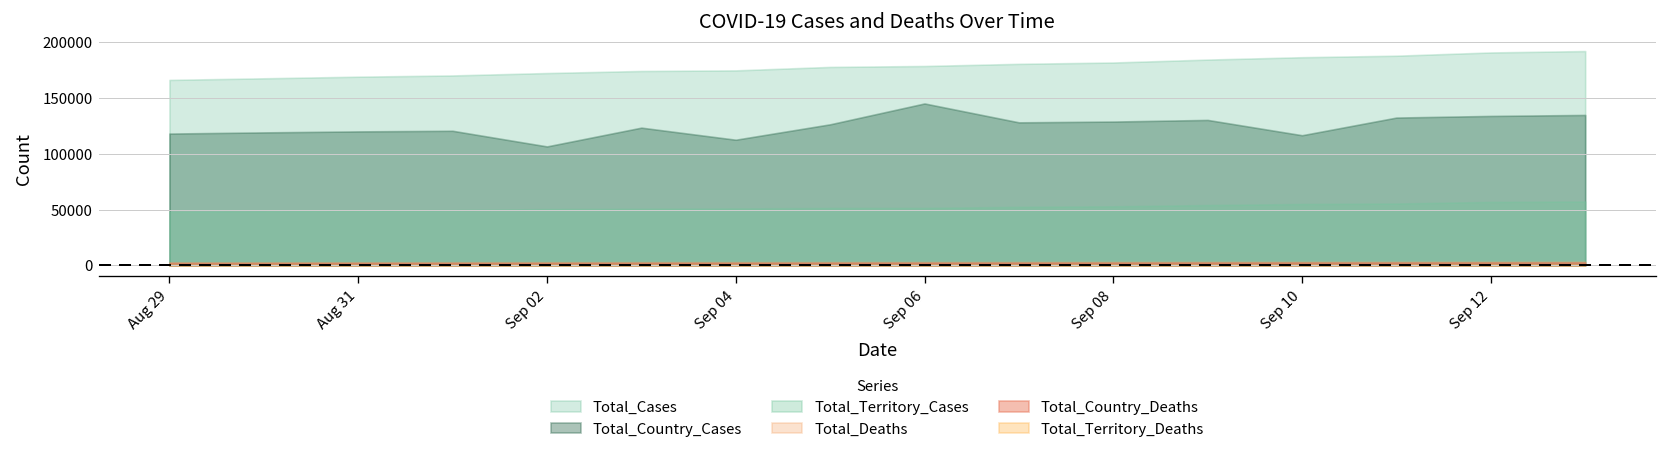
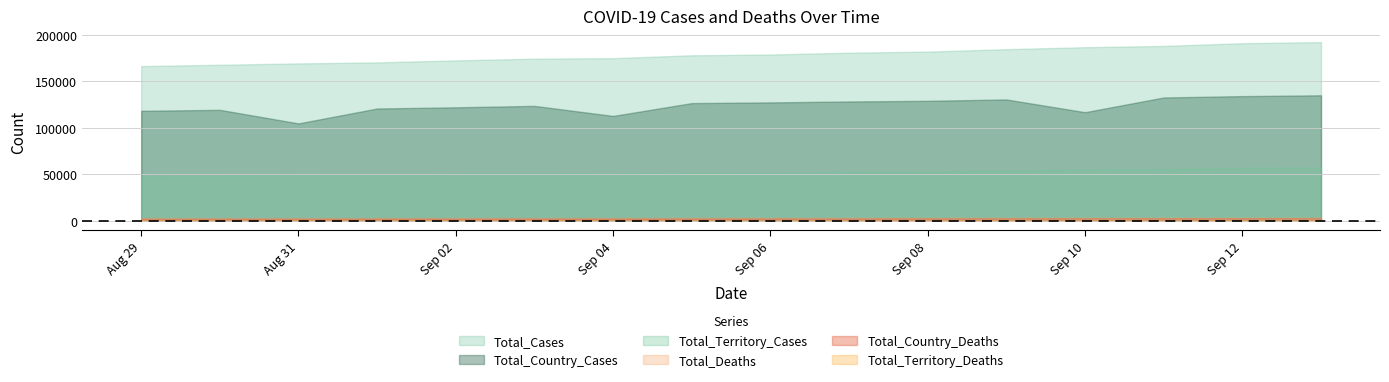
  {
    "Total_Country_Cases": {
      "Aug 29": 120000,
-     "Aug 31": 120000,
-     "Sep 02": 110000,
+     "Aug 31": 100000,
+     "Sep 02": 120000,
      "Sep 04": 110000,
-     "Sep 06": 150000,
+     "Sep 06": 130000,
      "Sep 08": 130000,
      "Sep 10": 120000,
      "Sep 12": 130000
    }
  }
